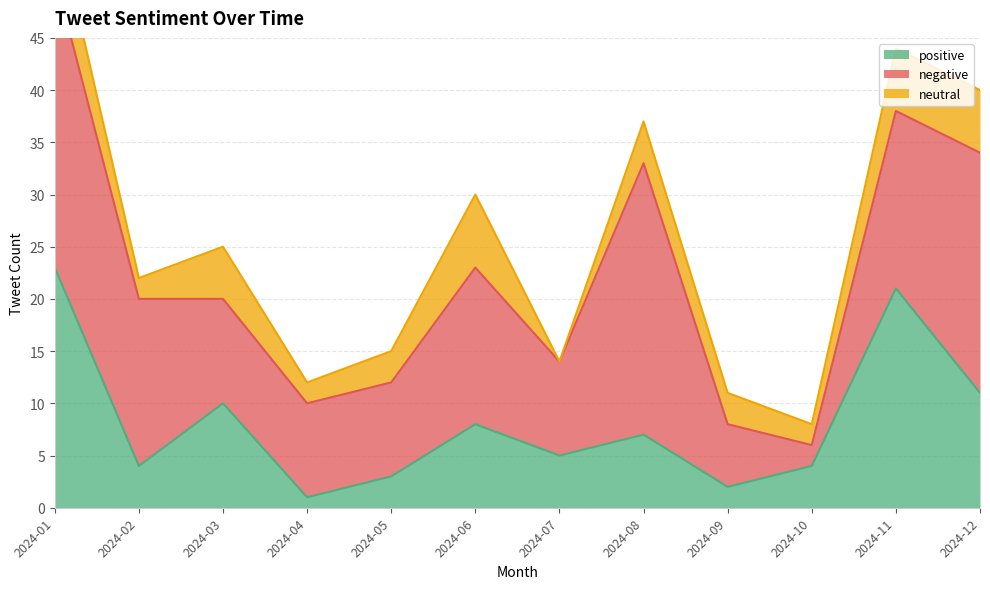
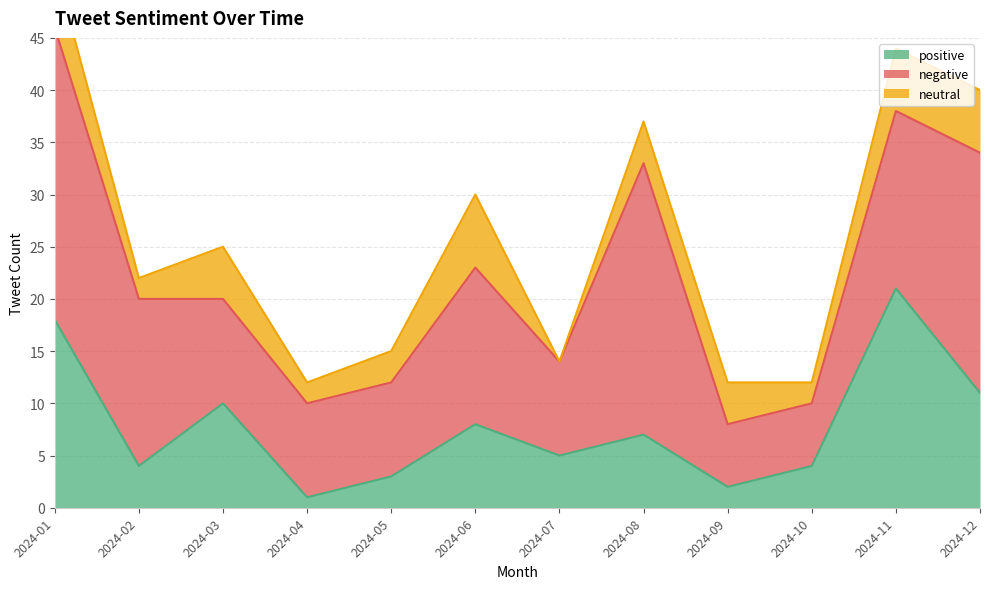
  {
    "positive": {
-     "2024-01": 23,
+     "2024-01": 18,
      "2024-02": 4,
      "2024-03": 10,
      "2024-04": 1,
      "2024-05": 3,
      "2024-06": 8,
      "2024-07": 5,
      "2024-08": 7,
      "2024-09": 2,
      "2024-10": 4,
      "2024-11": 21,
      "2024-12": 11
    },
    "negative": {
      "2024-02": 16,
      "2024-03": 10,
      "2024-04": 9,
      "2024-05": 9,
      "2024-06": 15,
      "2024-08": 26,
      "2024-09": 6,
-     "2024-10": 2,
+     "2024-10": 6,
      "2024-11": 17,
      "2024-12": 23
    },
    "neutral": {
      "2024-02": 2,
      "2024-03": 5,
      "2024-04": 2,
      "2024-05": 3,
      "2024-06": 7,
      "2024-08": 4,
-     "2024-09": 3,
+     "2024-09": 4,
      "2024-10": 2,
      "2024-12": 6
    }
  }
